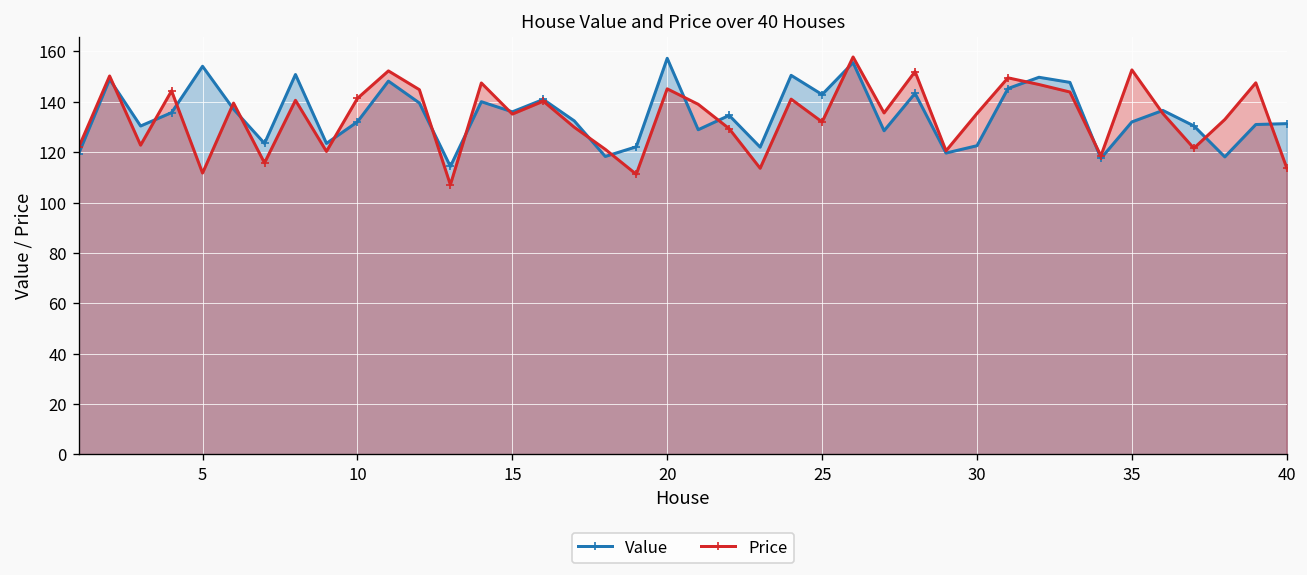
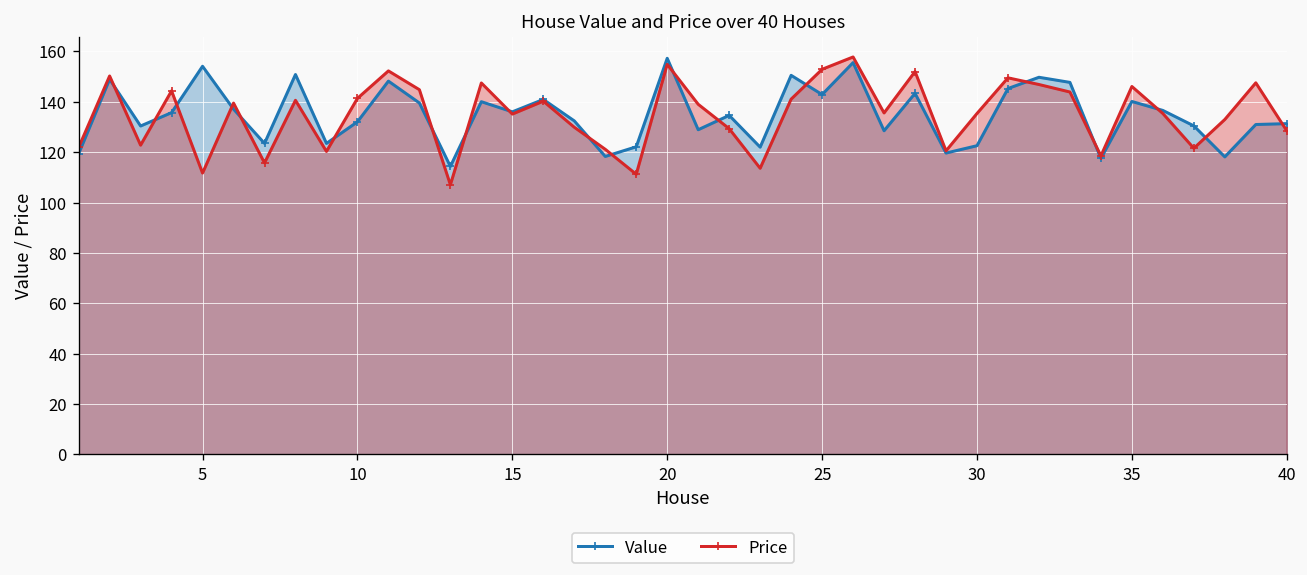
  {
    "Value": {
      "5": 154,
      "10": 132,
      "20": 157,
      "25": 143,
      "30": 123,
-     "35": 132,
+     "35": 140,
      "40": 131
    },
    "Price": {
      "5": 112,
      "10": 141,
-     "20": 145,
-     "25": 132,
+     "20": 155,
+     "25": 153,
      "30": 135,
-     "35": 153,
-     "40": 114
+     "35": 146,
+     "40": 128
    }
  }
